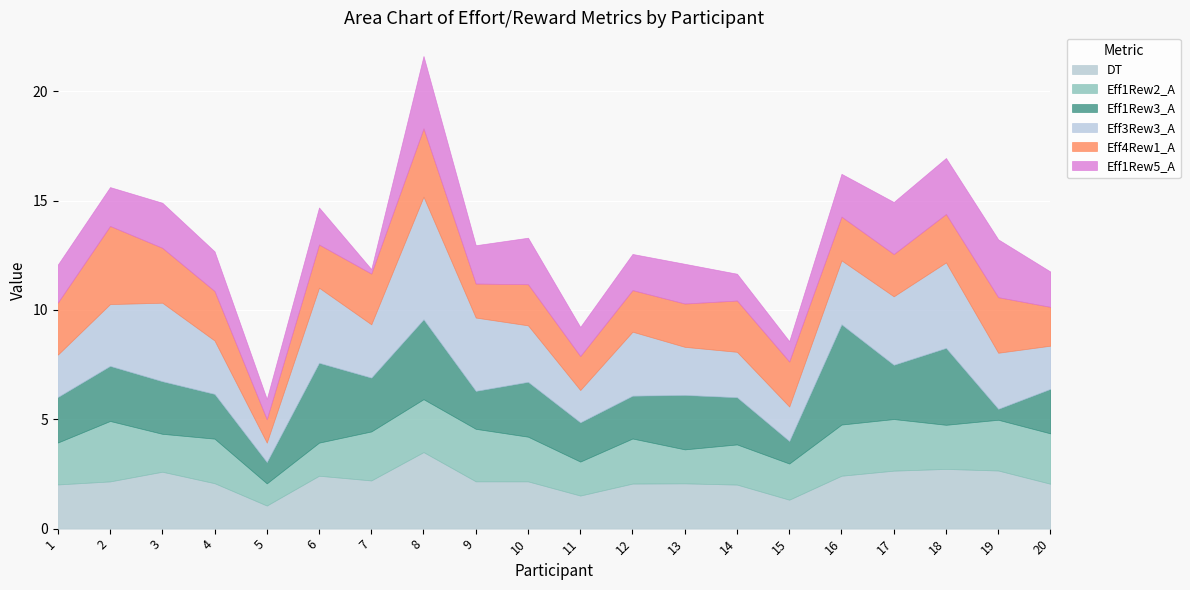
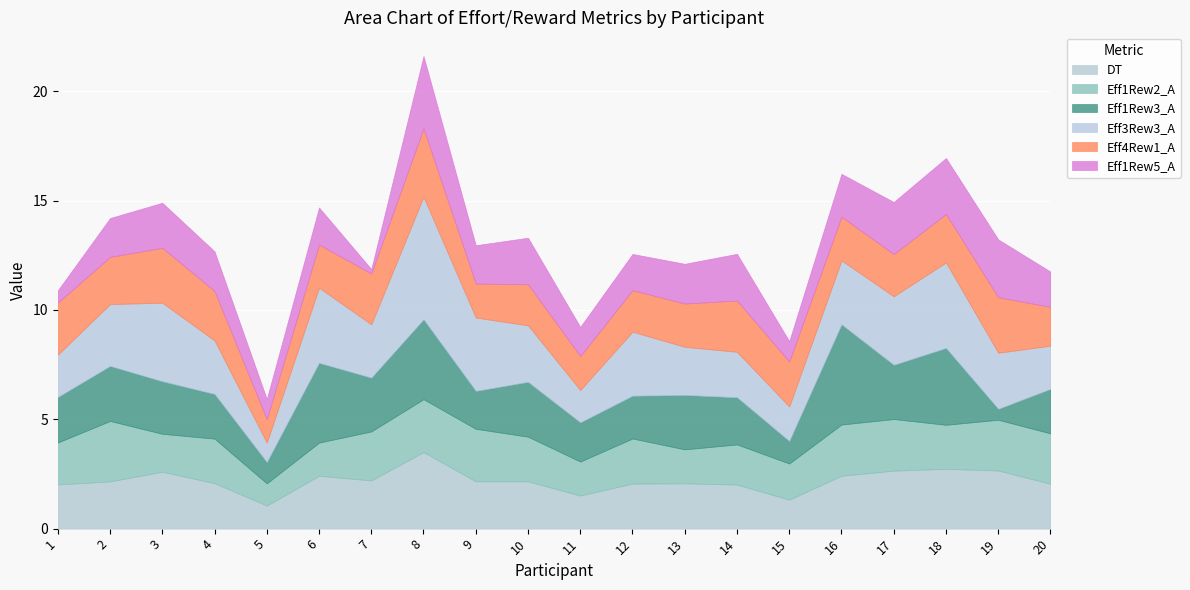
  {
    "Eff1Rew3_A": {
      "1": 2.1,
      "2": 2.5,
      "3": 2.4,
      "4": 2.0,
      "5": 1.0,
      "6": 3.7,
      "7": 2.5,
      "8": 3.6,
      "9": 1.7,
      "10": 2.5,
      "11": 1.8,
      "12": 2.0,
      "13": 2.5,
      "14": 2.2,
      "15": 1.0,
      "16": 4.6,
      "17": 2.5,
      "18": 3.5,
      "19": 0.5,
      "20": 2.0
    },
    "Eff4Rew1_A": {
      "1": 2.4,
-     "2": 3.6,
+     "2": 2.2,
      "3": 2.5,
      "4": 2.3,
      "5": 1.1,
      "6": 2.0,
      "7": 2.3,
      "8": 3.1,
      "9": 1.6,
      "10": 1.9,
      "11": 1.6,
      "12": 1.9,
      "13": 2.0,
      "14": 2.3,
      "15": 2.1,
      "16": 2.0,
      "17": 1.9,
      "18": 2.2,
      "19": 2.5,
      "20": 1.8
    },
    "Eff1Rew5_A": {
-     "1": 1.7,
+     "1": 0.6,
      "2": 1.8,
      "3": 2.1,
      "4": 1.8,
      "5": 0.9,
      "6": 1.7,
      "7": 0.2,
      "8": 3.3,
      "9": 1.8,
      "10": 2.1,
      "11": 1.3,
      "12": 1.7,
      "13": 1.8,
-     "14": 1.2,
+     "14": 2.1,
      "15": 0.9,
      "16": 2.0,
      "17": 2.4,
      "18": 2.6,
      "19": 2.6,
      "20": 1.6
    }
  }
